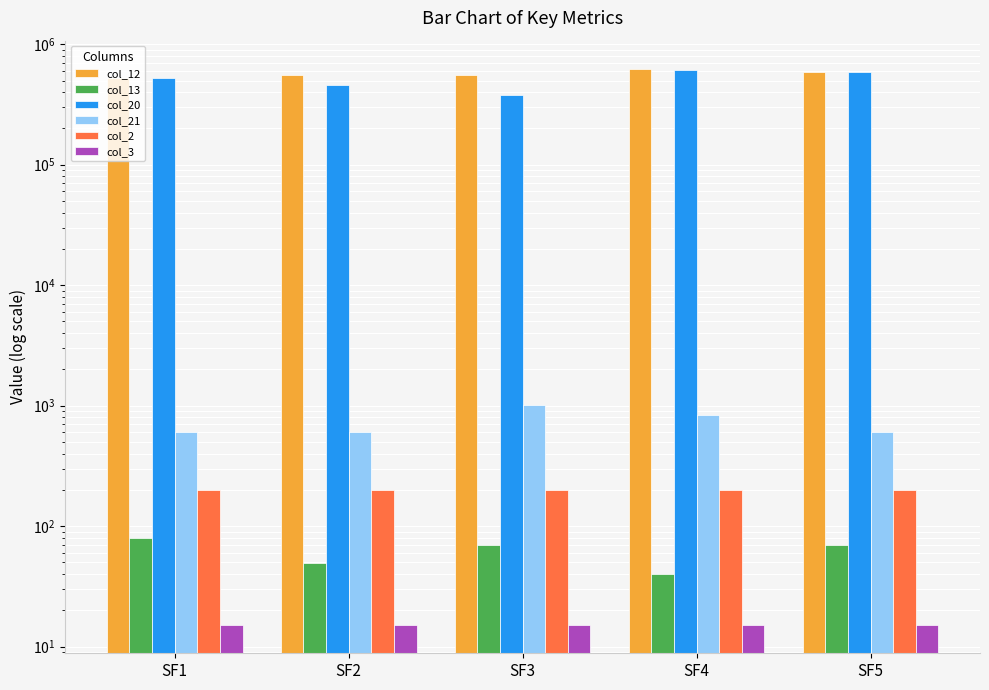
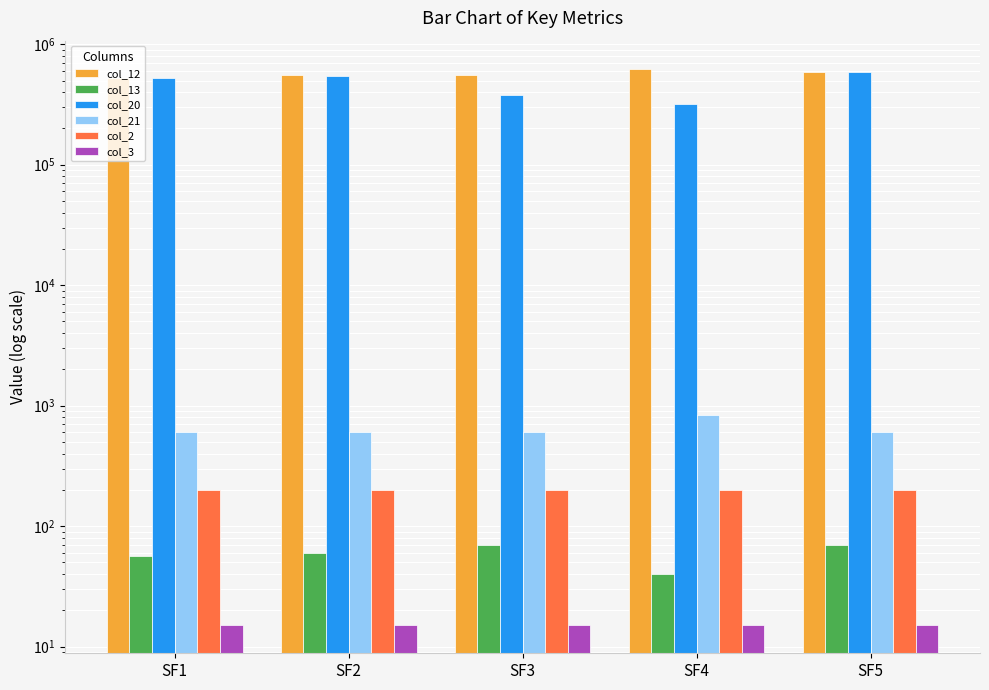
  {
    "col_13": {
-     "SF1": 80,
-     "SF2": 50,
+     "SF1": 60,
+     "SF2": 60,
      "SF3": 70,
      "SF4": 40,
      "SF5": 70
    },
    "col_20": {
      "SF1": 520000,
-     "SF2": 460000,
+     "SF2": 500000,
      "SF3": 380000,
-     "SF4": 600000,
+     "SF4": 320000,
      "SF5": 600000
    },
    "col_21": {
      "SF1": 600,
      "SF2": 600,
-     "SF3": 1000,
+     "SF3": 600,
      "SF4": 800,
      "SF5": 600
    },
    "col_3": {
      "SF1": 15,
      "SF2": 15,
      "SF3": 15,
      "SF4": 15,
      "SF5": 15
    }
  }
